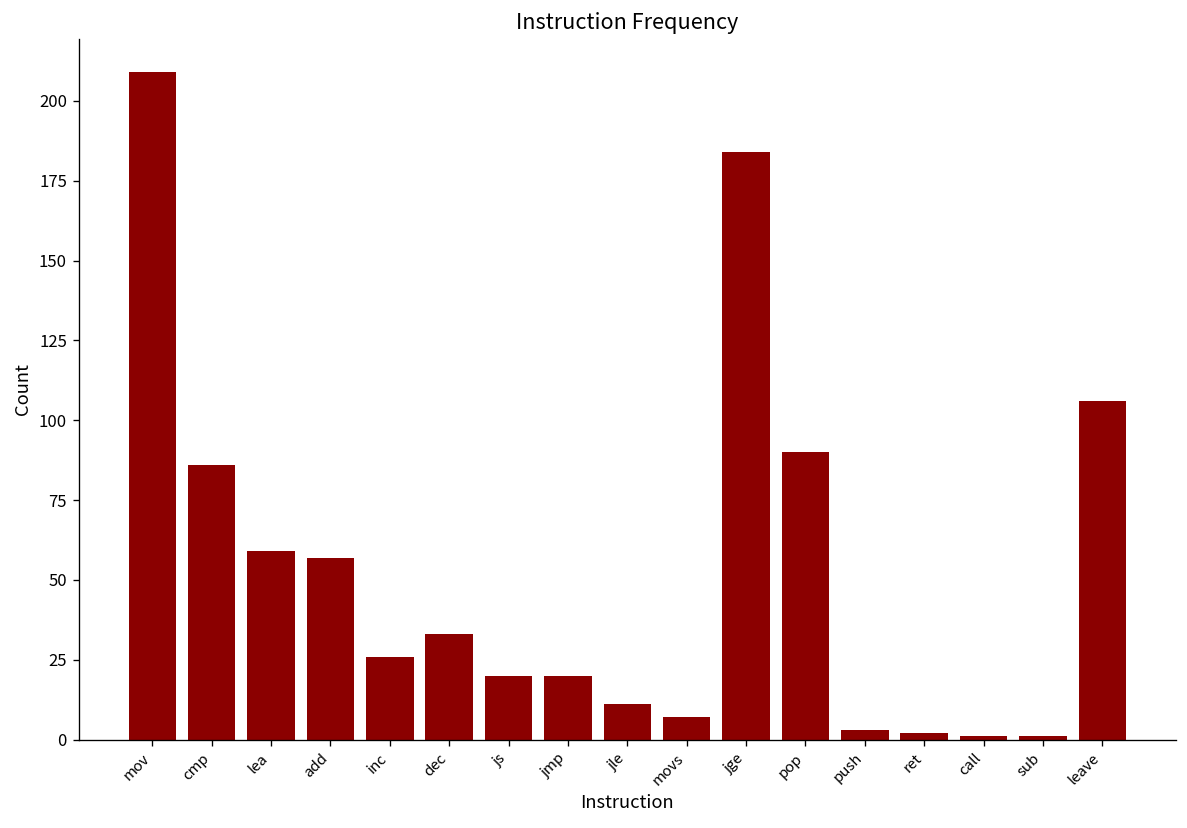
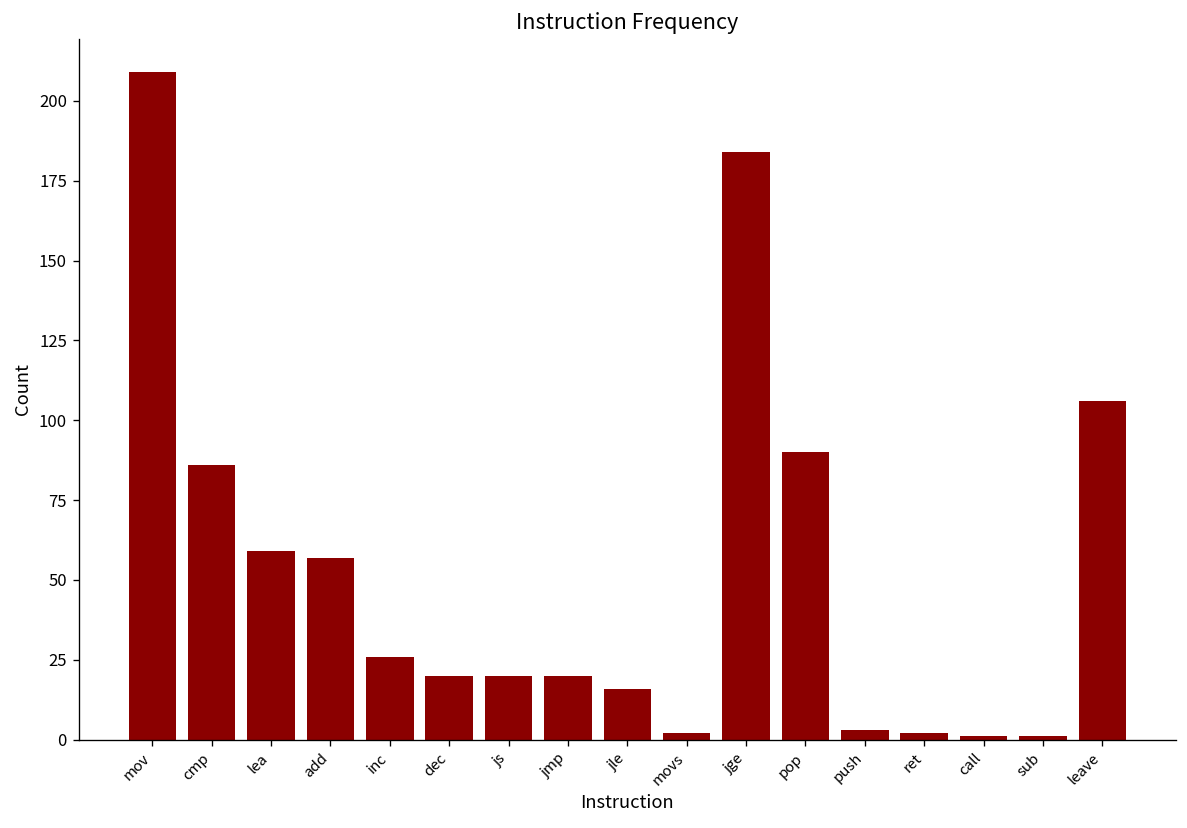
  {
    "mov": 209,
    "cmp": 86,
    "lea": 59,
    "add": 57,
    "inc": 26,
-   "dec": 33,
+   "dec": 20,
    "js": 20,
    "jmp": 20,
-   "jle": 11,
-   "movs": 7,
+   "jle": 16,
+   "movs": 2,
    "jge": 184,
    "pop": 90,
    "push": 3,
    "ret": 2,
    "call": 1,
    "sub": 1,
    "leave": 106
  }
